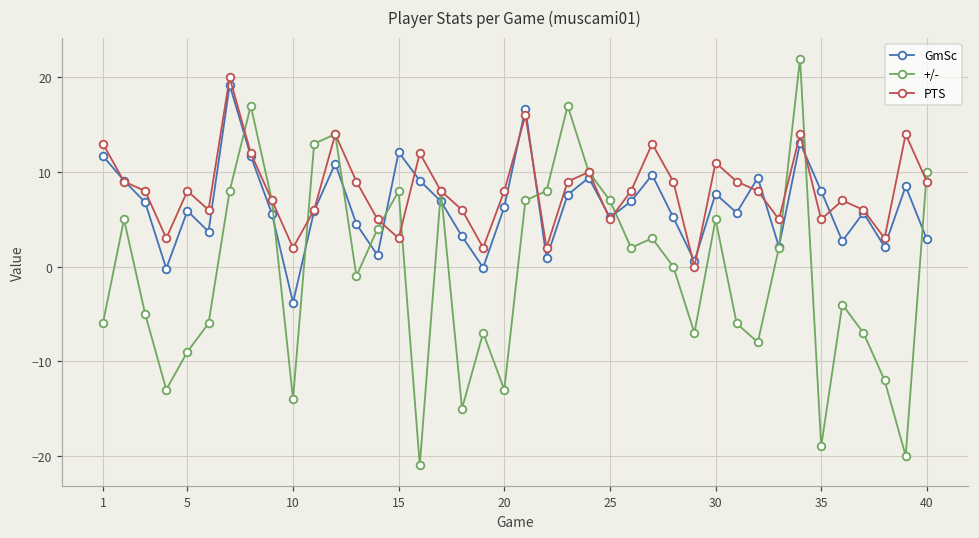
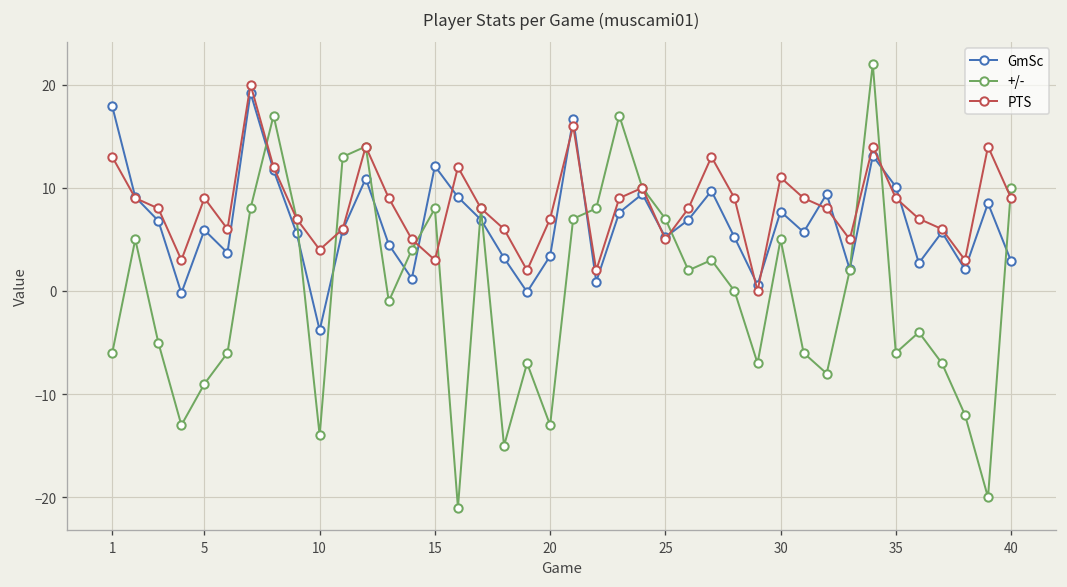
  {
    "GmSc": {
-     "1": 12,
+     "1": 18,
      "5": 6,
      "10": -4,
      "15": 12,
-     "20": 6,
+     "20": 3,
      "30": 8,
-     "35": 8,
+     "35": 10,
      "40": 3
    },
    "+/-": {
      "1": -6,
      "5": -9,
      "10": -14,
      "15": 8,
      "20": -13,
      "25": 7,
      "30": 5,
-     "35": -19,
+     "35": -6,
      "40": 10
    },
    "PTS": {
      "1": 13,
-     "5": 8,
-     "10": 2,
+     "5": 9,
+     "10": 4,
      "15": 3,
-     "20": 8,
+     "20": 7,
      "30": 11,
-     "35": 5,
+     "35": 9,
      "40": 9
    }
  }
